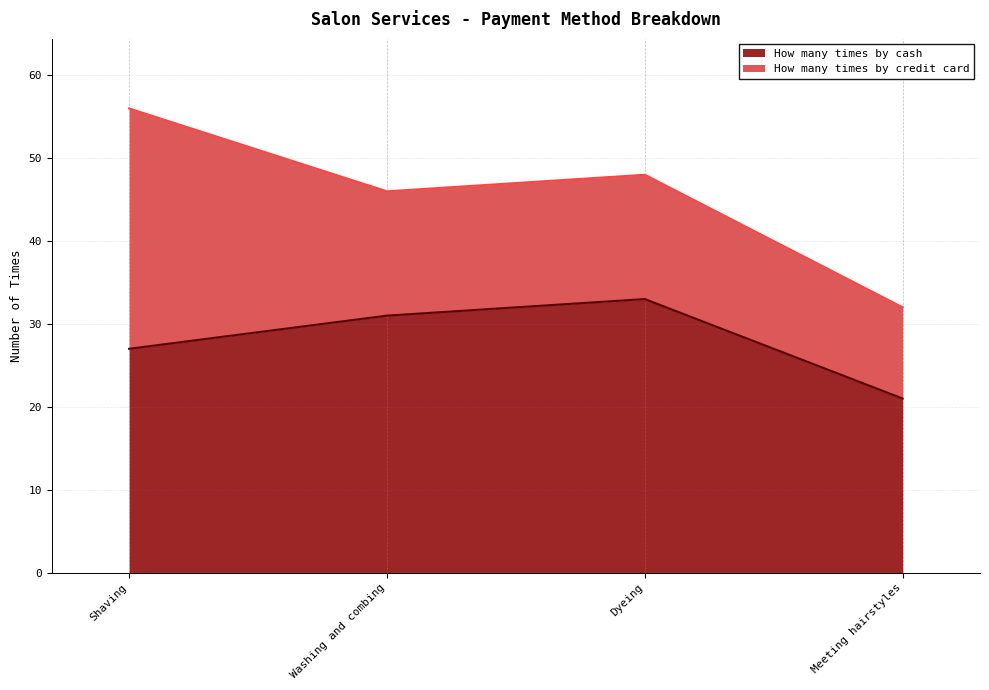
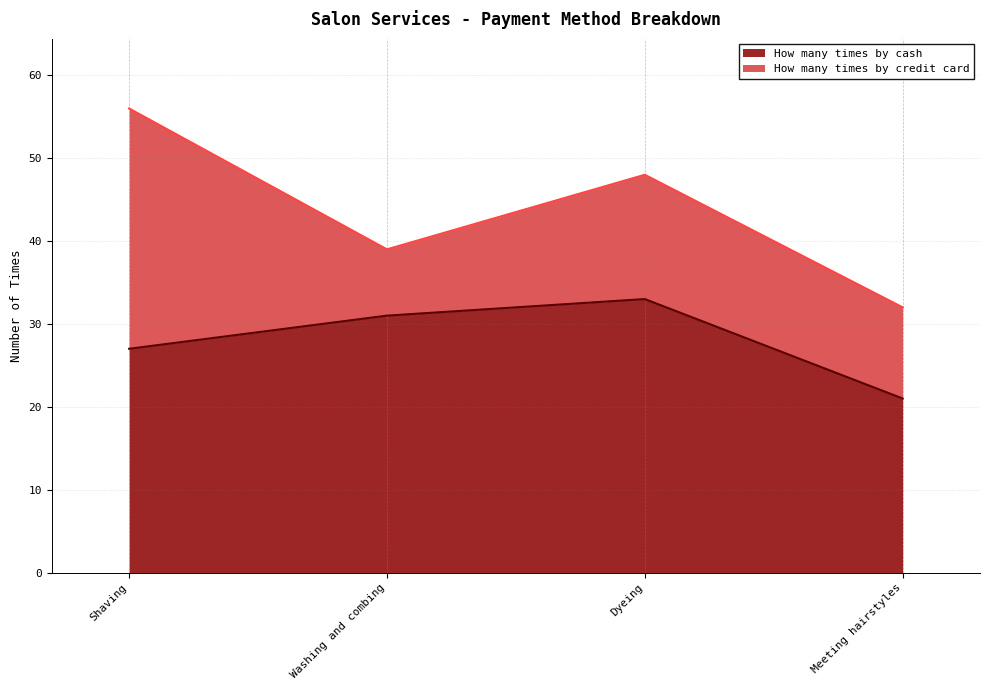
  {
    "How many times by cash": {
      "Shaving": 27,
      "Washing and combing": 31,
      "Dyeing": 33,
      "Meeting hairstyles": 21
    },
    "How many times by credit card": {
      "Shaving": 29,
-     "Washing and combing": 15,
+     "Washing and combing": 8,
      "Dyeing": 15,
      "Meeting hairstyles": 11
    }
  }
